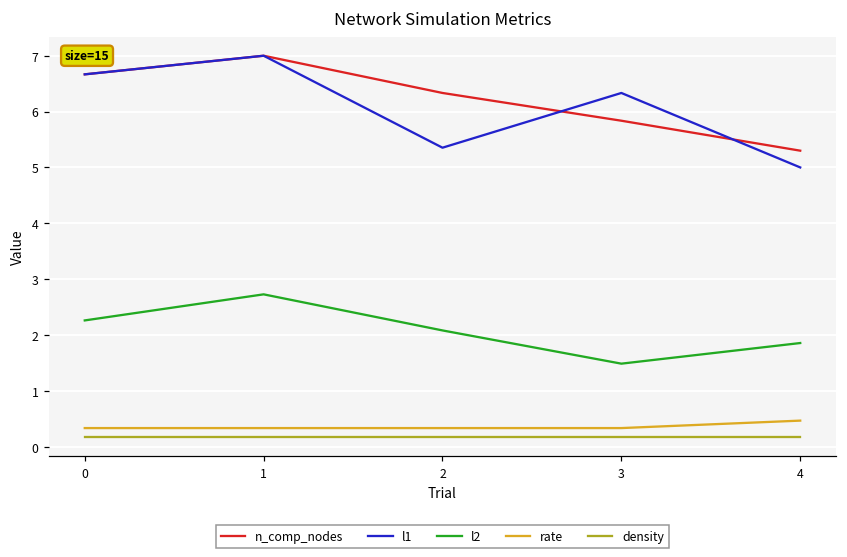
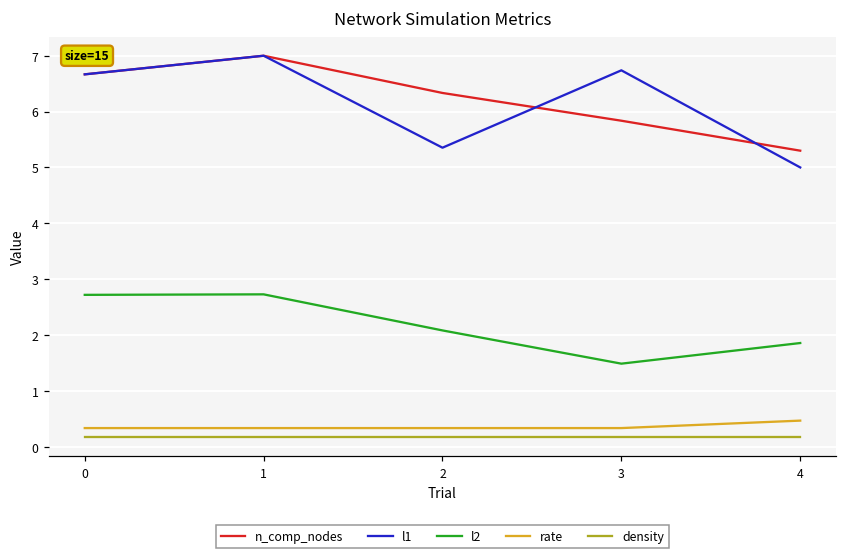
  {
    "n_comp_nodes": {
      "2": 6.3,
      "3": 5.8,
      "4": 5.3
    },
    "l1": {
      "2": 5.4,
-     "3": 6.3,
+     "3": 6.7,
      "4": 5.0
    },
    "l2": {
-     "0": 2.3,
+     "0": 2.7,
      "1": 2.7,
      "2": 2.1,
      "3": 1.5,
      "4": 1.9
    }
  }
